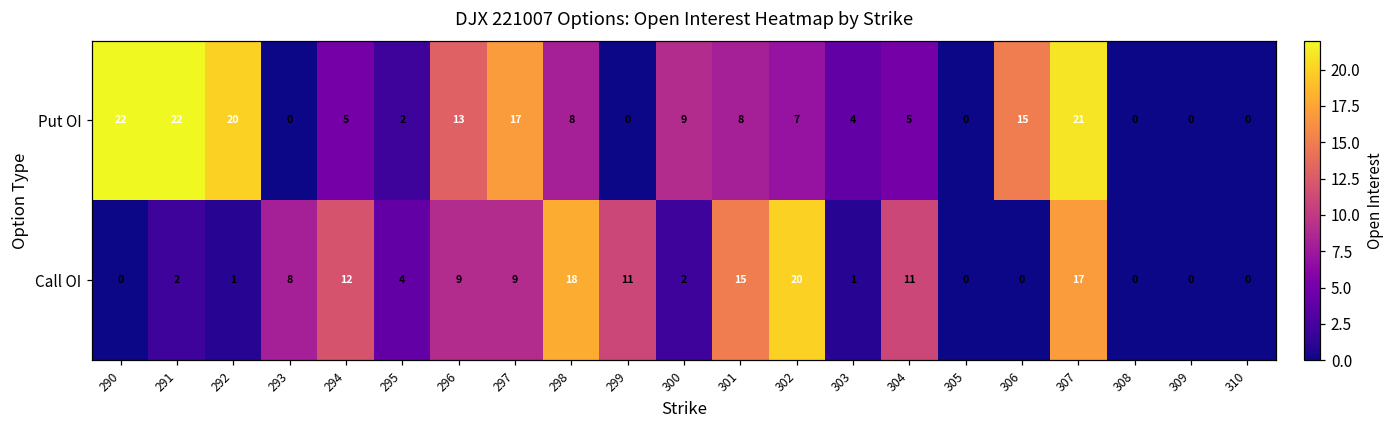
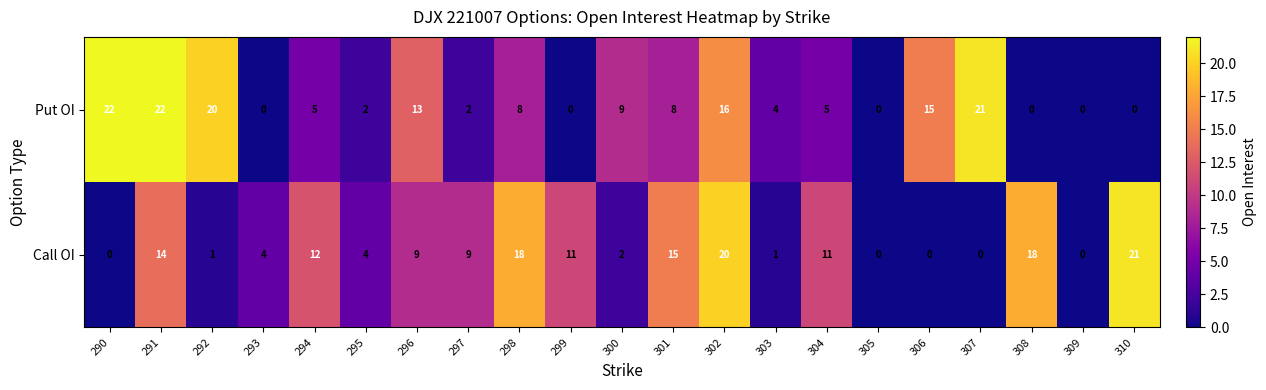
  {
    "Put OI": {
      "290": 22,
      "291": 22,
      "292": 20,
      "293": 0,
      "294": 5,
      "295": 2,
      "296": 13,
-     "297": 17,
+     "297": 2,
      "298": 8,
      "299": 0,
      "300": 9,
      "301": 8,
-     "302": 7,
+     "302": 16,
      "303": 4,
      "304": 5,
      "305": 0,
      "306": 15,
      "307": 21,
      "308": 0,
      "309": 0,
      "310": 0
    },
    "Call OI": {
      "290": 0,
-     "291": 2,
+     "291": 14,
      "292": 1,
-     "293": 8,
+     "293": 4,
      "294": 12,
      "295": 4,
      "296": 9,
      "297": 9,
      "298": 18,
      "299": 11,
      "300": 2,
      "301": 15,
      "302": 20,
      "303": 1,
      "304": 11,
      "305": 0,
      "306": 0,
-     "307": 17,
-     "308": 0,
+     "307": 0,
+     "308": 18,
      "309": 0,
-     "310": 0
+     "310": 21
    }
  }
